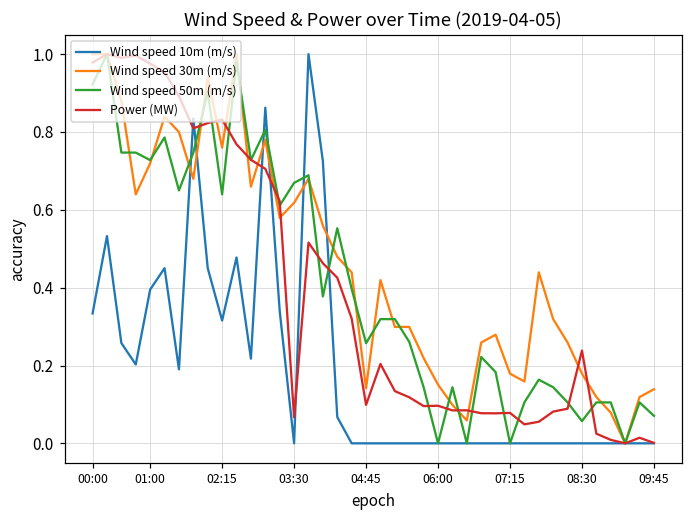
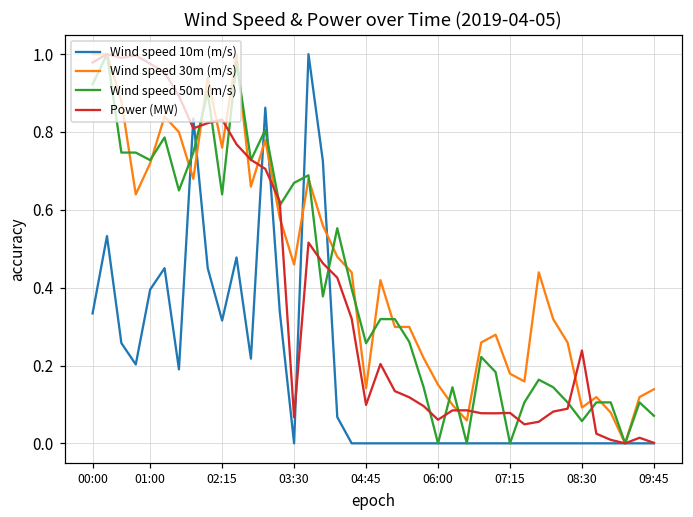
  {
    "Wind speed 10m (m/s)": {
      "00:00": 0.33,
      "01:00": 0.40,
      "02:15": 0.32,
      "03:30": 0.00,
      "04:45": 0.00,
      "08:30": 0.00
    },
    "Wind speed 30m (m/s)": {
      "01:00": 0.72,
      "02:15": 0.76,
-     "03:30": 0.62,
+     "03:30": 0.46,
      "04:45": 0.14,
      "06:00": 0.15,
      "07:15": 0.18,
-     "08:30": 0.18,
+     "08:30": 0.09,
      "09:45": 0.14
    },
    "Wind speed 50m (m/s)": {
      "01:00": 0.73,
      "02:15": 0.64,
      "03:30": 0.67,
      "04:45": 0.26,
      "08:30": 0.06,
      "09:45": 0.07
    },
    "Power (MW)": {
      "02:15": 0.83,
      "03:30": 0.07,
      "04:45": 0.10,
-     "06:00": 0.10,
+     "06:00": 0.06,
      "07:15": 0.08,
      "08:30": 0.24
    }
  }
